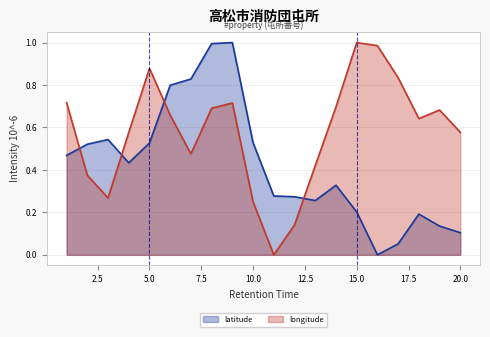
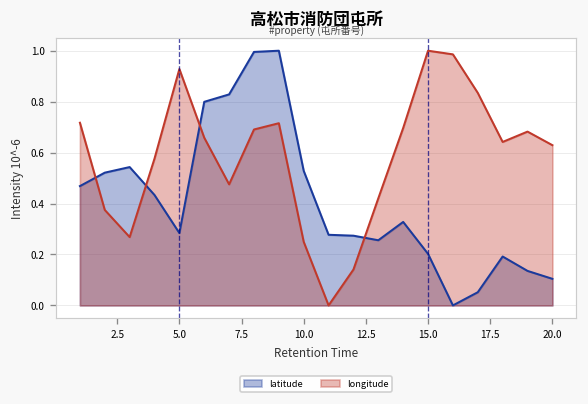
  {
    "latitude": {
-     "5.0": 0.53,
+     "5.0": 0.28,
      "10.0": 0.53,
      "15.0": 0.20,
      "20.0": 0.10
    },
    "longitude": {
-     "5.0": 0.88,
+     "5.0": 0.93,
      "10.0": 0.25,
      "15.0": 1.00,
-     "20.0": 0.58
+     "20.0": 0.63
    }
  }
